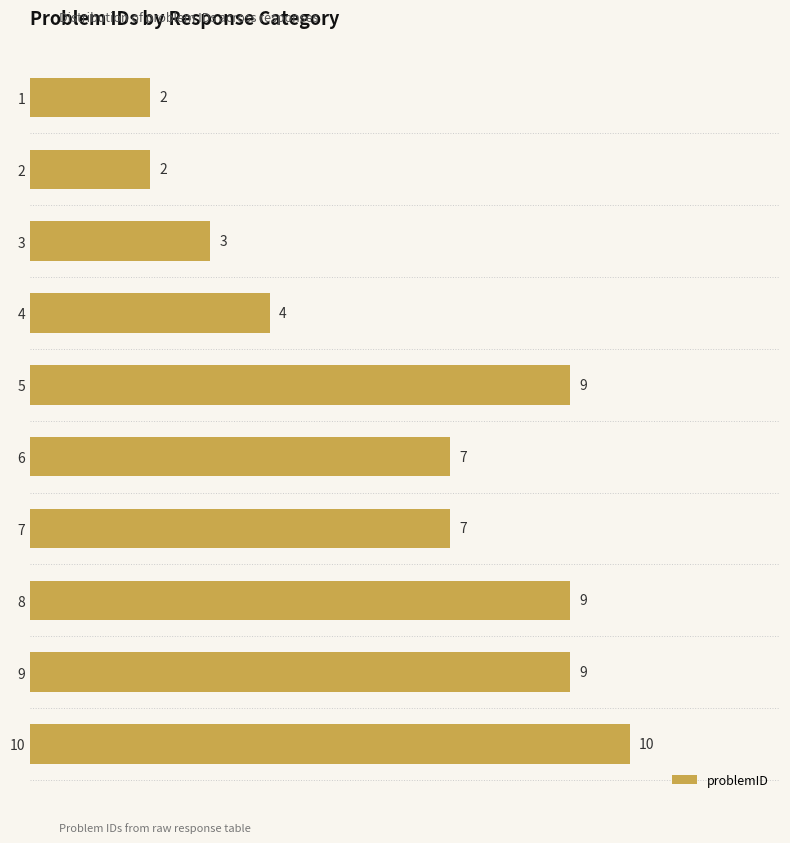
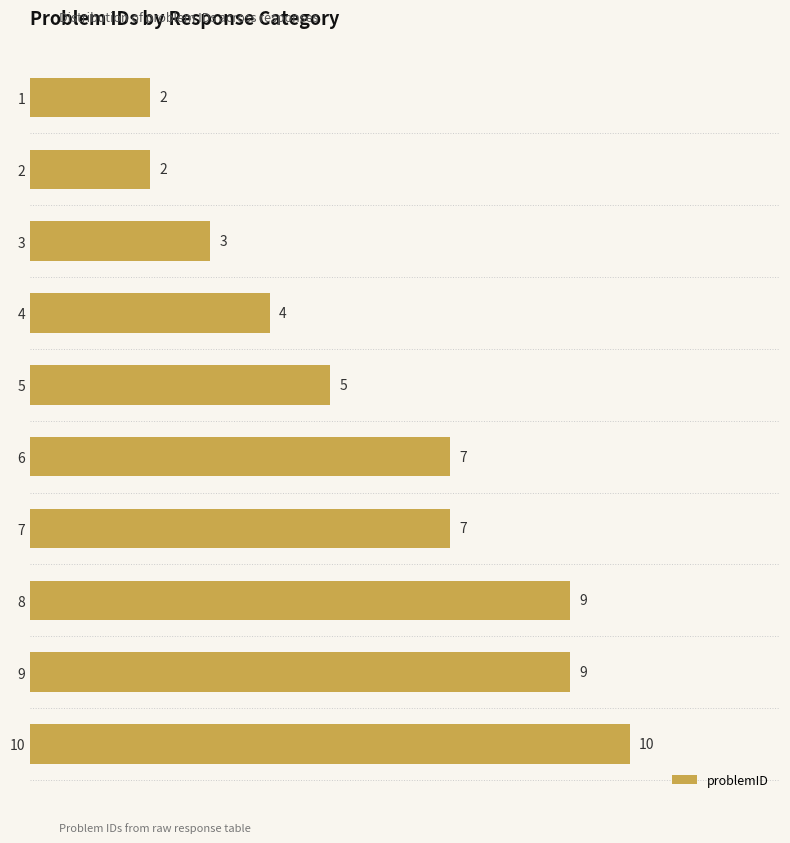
  {
    "1": 2,
    "2": 2,
    "3": 3,
    "4": 4,
-   "5": 9,
+   "5": 5,
    "6": 7,
    "7": 7,
    "8": 9,
    "9": 9,
    "10": 10
  }
